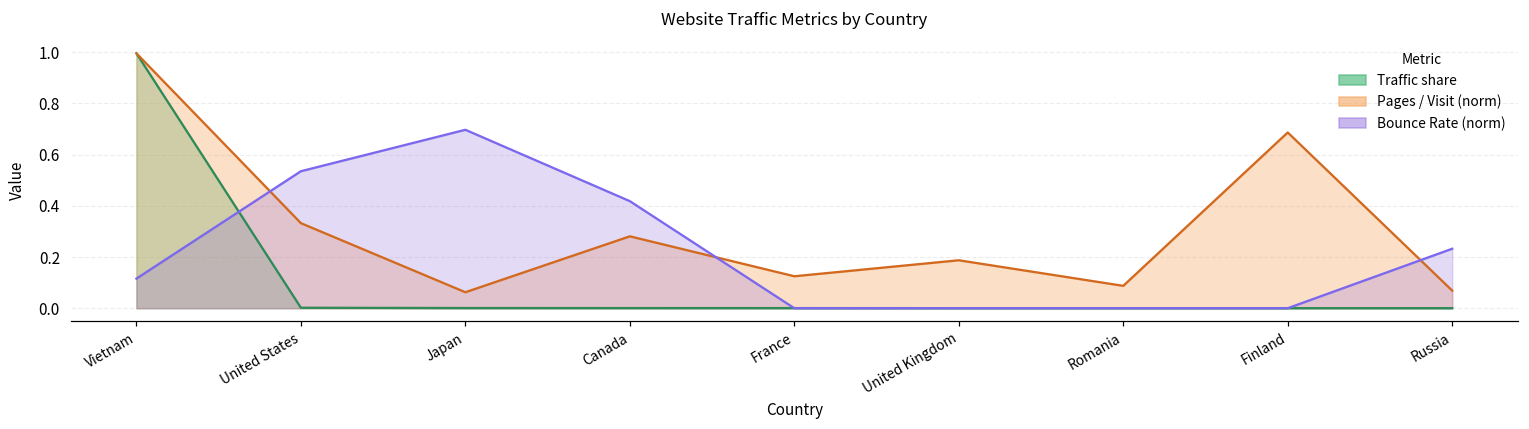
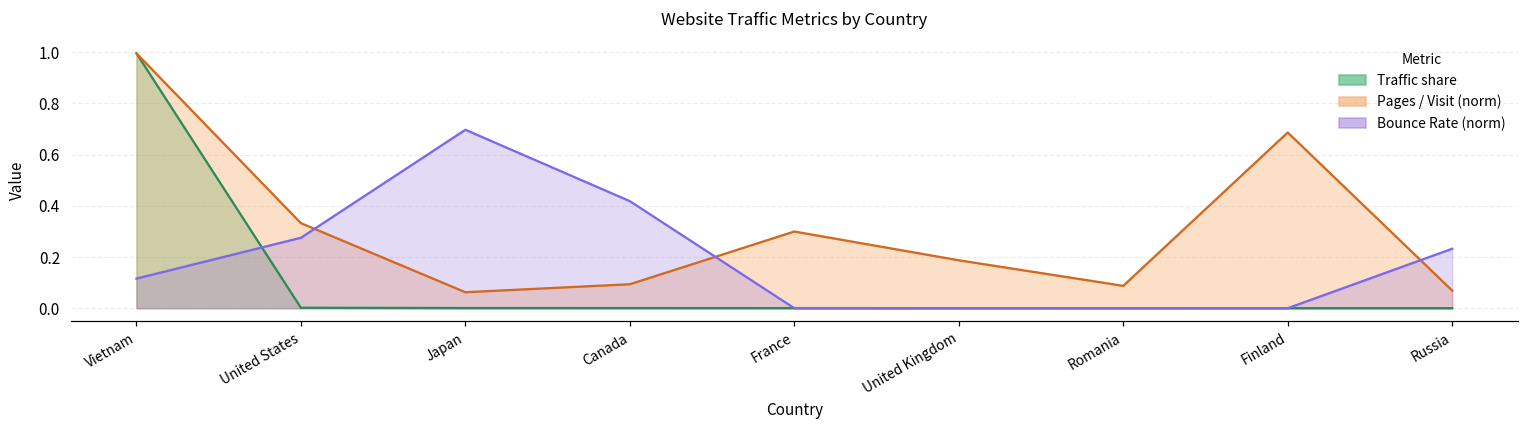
  {
    "Traffic share": {
      "United States": 0.00,
      "Japan": 0.00,
      "Canada": 0.00,
      "Russia": 0.00
    },
    "Pages / Visit (norm)": {
      "United States": 0.33,
      "Japan": 0.06,
-     "Canada": 0.28,
-     "France": 0.12,
+     "Canada": 0.09,
+     "France": 0.30,
      "United Kingdom": 0.19,
      "Romania": 0.09,
      "Finland": 0.69,
      "Russia": 0.07
    },
    "Bounce Rate (norm)": {
      "Vietnam": 0.12,
-     "United States": 0.54,
+     "United States": 0.28,
      "Japan": 0.70,
      "Canada": 0.42,
      "Russia": 0.23
    }
  }
